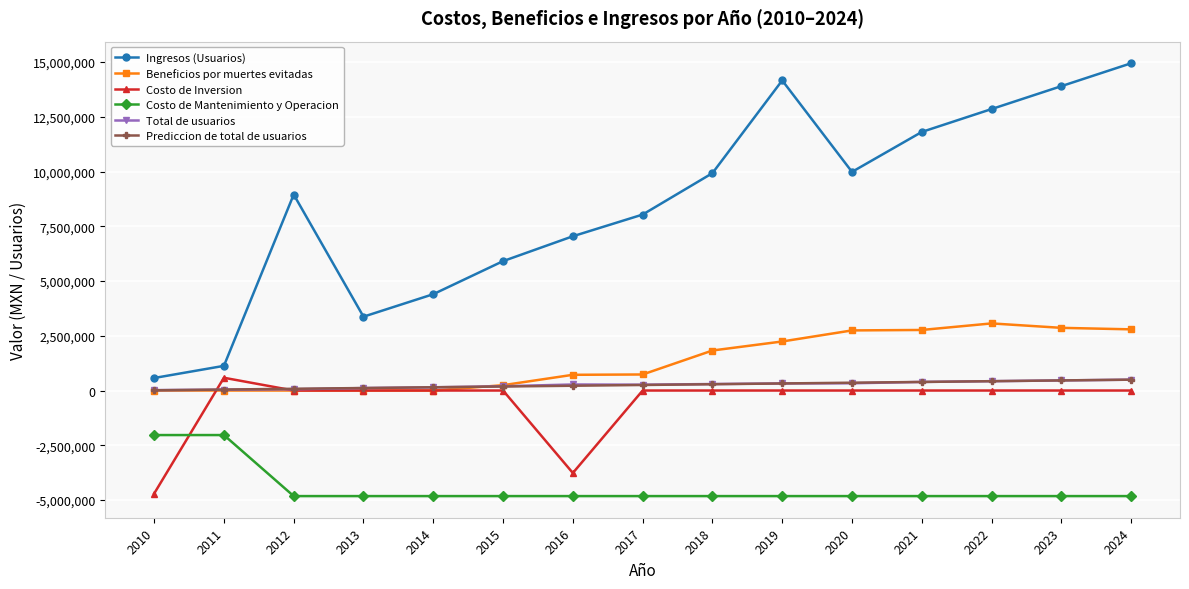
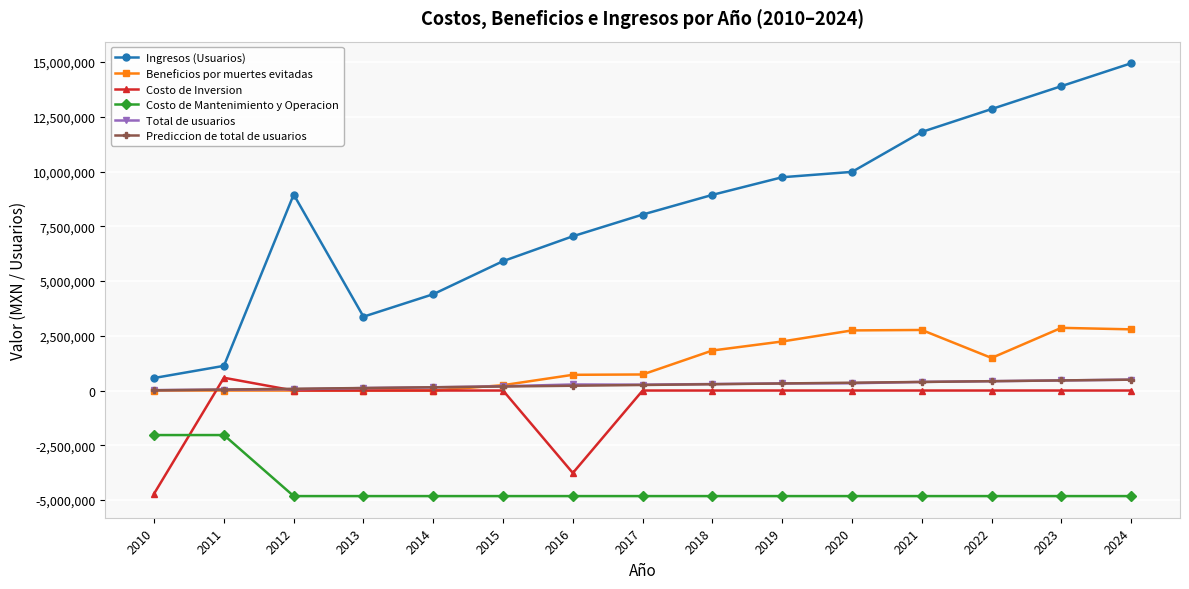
  {
    "Ingresos (Usuarios)": {
      "2010": "600,000",
      "2011": "1,100,000",
      "2012": "9,000,000",
      "2013": "3,400,000",
      "2014": "4,400,000",
      "2015": "5,900,000",
      "2016": "7,000,000",
      "2017": "8,000,000",
-     "2018": "9,900,000",
-     "2019": "14,200,000",
+     "2018": "8,900,000",
+     "2019": "9,700,000",
      "2020": "10,000,000",
      "2021": "11,800,000",
      "2022": "12,900,000",
      "2023": "13,900,000",
      "2024": "14,900,000"
    },
    "Beneficios por muertes evitadas": {
      "2016": "700,000",
      "2017": "700,000",
      "2018": "1,800,000",
      "2019": "2,200,000",
      "2020": "2,700,000",
      "2021": "2,800,000",
-     "2022": "3,100,000",
+     "2022": "1,500,000",
      "2023": "2,900,000",
      "2024": "2,800,000"
    },
    "Costo de Inversion": {
      "2010": "-4,700,000",
      "2011": "600,000",
      "2015": "0",
      "2016": "-3,800,000",
      "2017": "0",
      "2018": "0",
      "2019": "0",
      "2020": "0",
      "2021": "0",
      "2022": "0",
      "2023": "0",
      "2024": "0"
    },
    "Costo de Mantenimiento y Operacion": {
      "2010": "-2,000,000",
      "2011": "-2,000,000",
      "2012": "-4,800,000",
      "2013": "-4,800,000",
      "2014": "-4,800,000",
      "2015": "-4,800,000",
      "2016": "-4,800,000",
      "2017": "-4,800,000",
      "2018": "-4,800,000",
      "2019": "-4,800,000",
      "2020": "-4,800,000",
      "2021": "-4,800,000",
      "2022": "-4,800,000",
      "2023": "-4,800,000",
      "2024": "-4,800,000"
    }
  }
